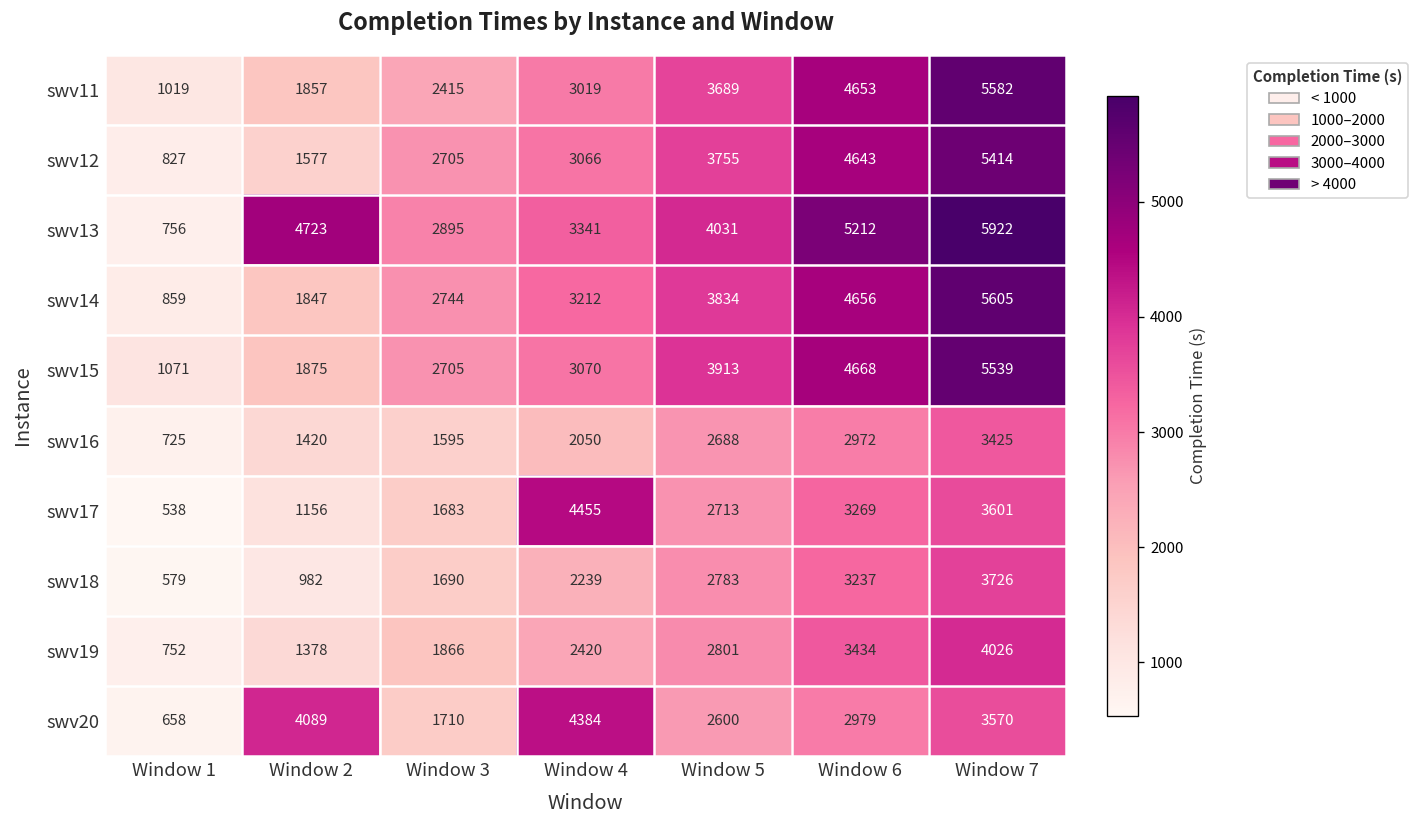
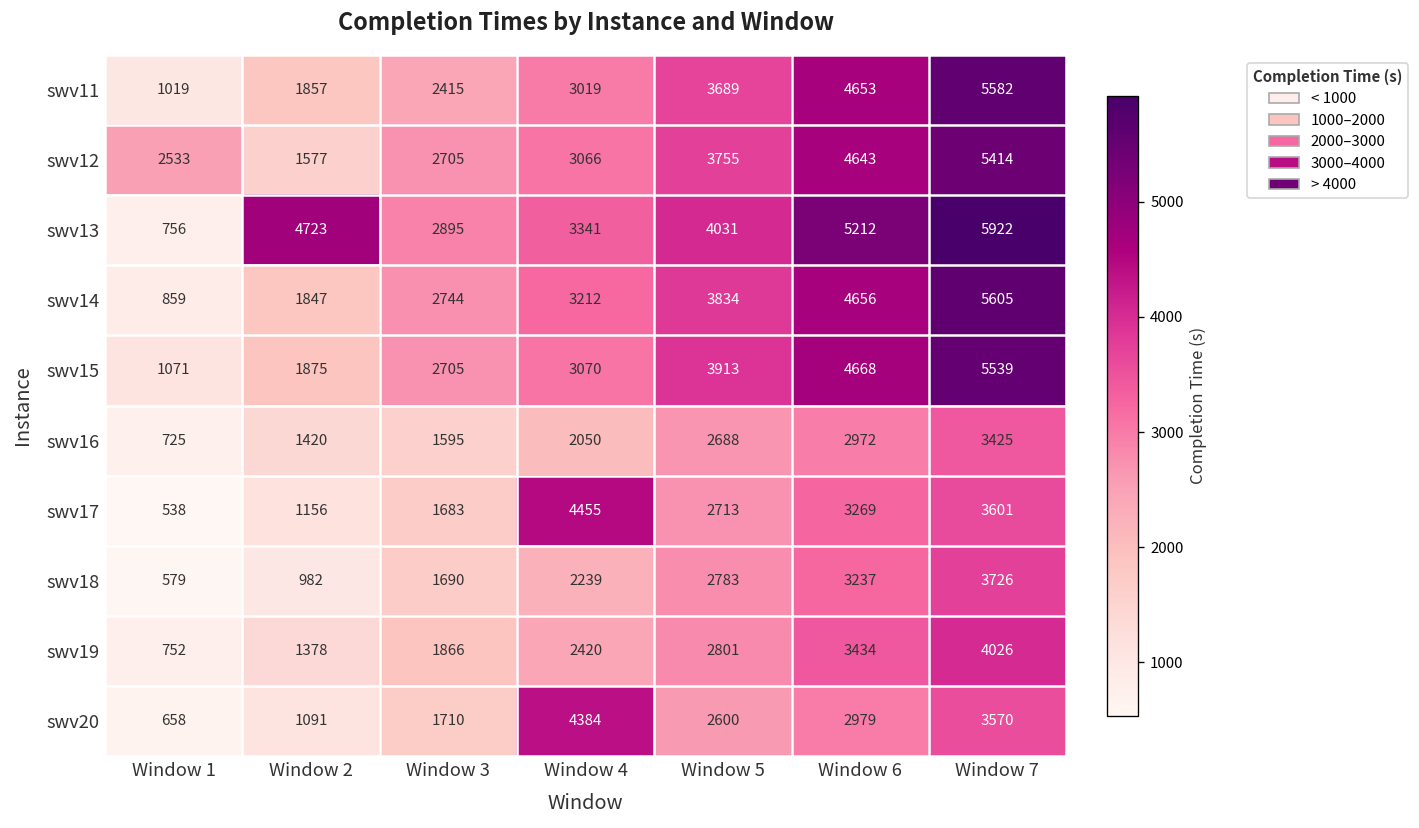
  {
    "swv11": {
      "Window 1": 1019,
      "Window 2": 1857,
      "Window 3": 2415,
      "Window 4": 3019,
      "Window 5": 3689,
      "Window 6": 4653,
      "Window 7": 5582
    },
    "swv12": {
-     "Window 1": 827,
+     "Window 1": 2533,
      "Window 2": 1577,
      "Window 3": 2705,
      "Window 4": 3066,
      "Window 5": 3755,
      "Window 6": 4643,
      "Window 7": 5414
    },
    "swv13": {
      "Window 1": 756,
      "Window 2": 4723,
      "Window 3": 2895,
      "Window 4": 3341,
      "Window 5": 4031,
      "Window 6": 5212,
      "Window 7": 5922
    },
    "swv14": {
      "Window 1": 859,
      "Window 2": 1847,
      "Window 3": 2744,
      "Window 4": 3212,
      "Window 5": 3834,
      "Window 6": 4656,
      "Window 7": 5605
    },
    "swv15": {
      "Window 1": 1071,
      "Window 2": 1875,
      "Window 3": 2705,
      "Window 4": 3070,
      "Window 5": 3913,
      "Window 6": 4668,
      "Window 7": 5539
    },
    "swv16": {
      "Window 1": 725,
      "Window 2": 1420,
      "Window 3": 1595,
      "Window 4": 2050,
      "Window 5": 2688,
      "Window 6": 2972,
      "Window 7": 3425
    },
    "swv17": {
      "Window 1": 538,
      "Window 2": 1156,
      "Window 3": 1683,
      "Window 4": 4455,
      "Window 5": 2713,
      "Window 6": 3269,
      "Window 7": 3601
    },
    "swv18": {
      "Window 1": 579,
      "Window 2": 982,
      "Window 3": 1690,
      "Window 4": 2239,
      "Window 5": 2783,
      "Window 6": 3237,
      "Window 7": 3726
    },
    "swv19": {
      "Window 1": 752,
      "Window 2": 1378,
      "Window 3": 1866,
      "Window 4": 2420,
      "Window 5": 2801,
      "Window 6": 3434,
      "Window 7": 4026
    },
    "swv20": {
      "Window 1": 658,
-     "Window 2": 4089,
+     "Window 2": 1091,
      "Window 3": 1710,
      "Window 4": 4384,
      "Window 5": 2600,
      "Window 6": 2979,
      "Window 7": 3570
    }
  }
